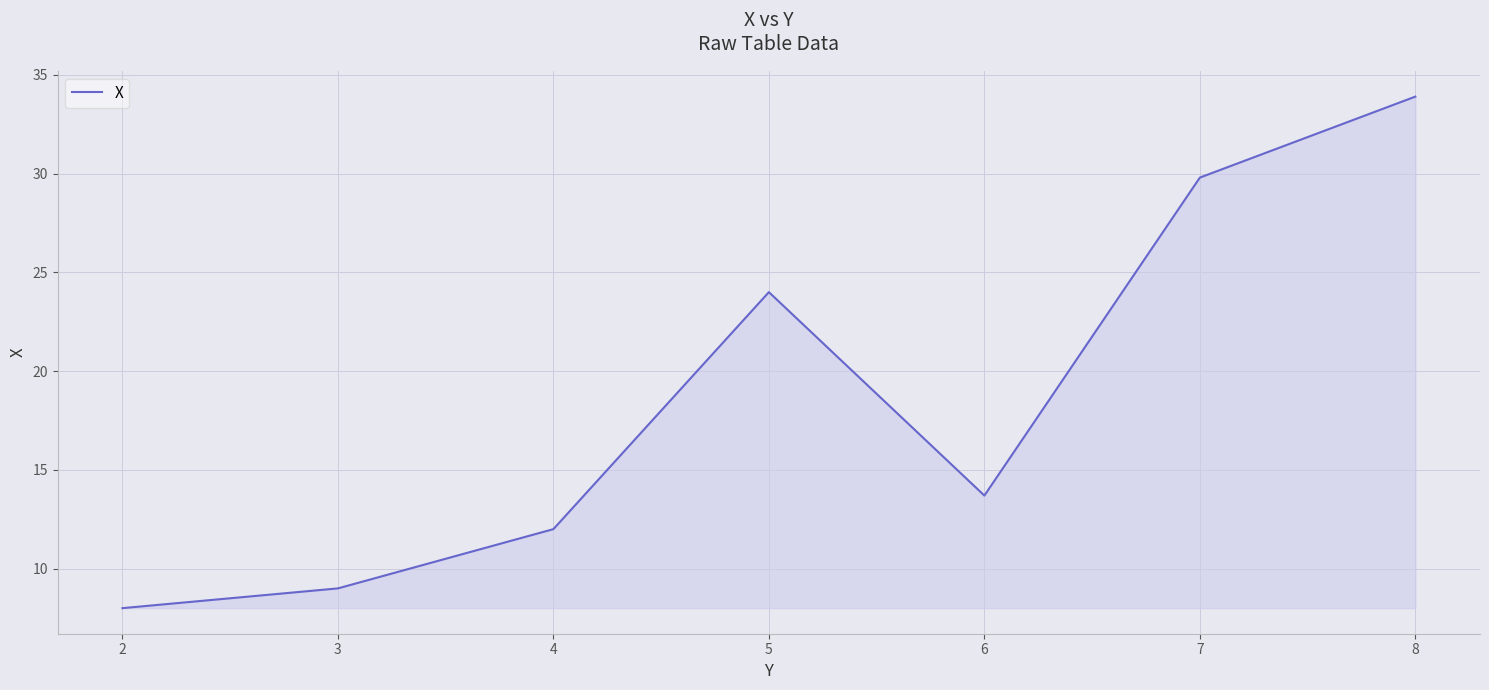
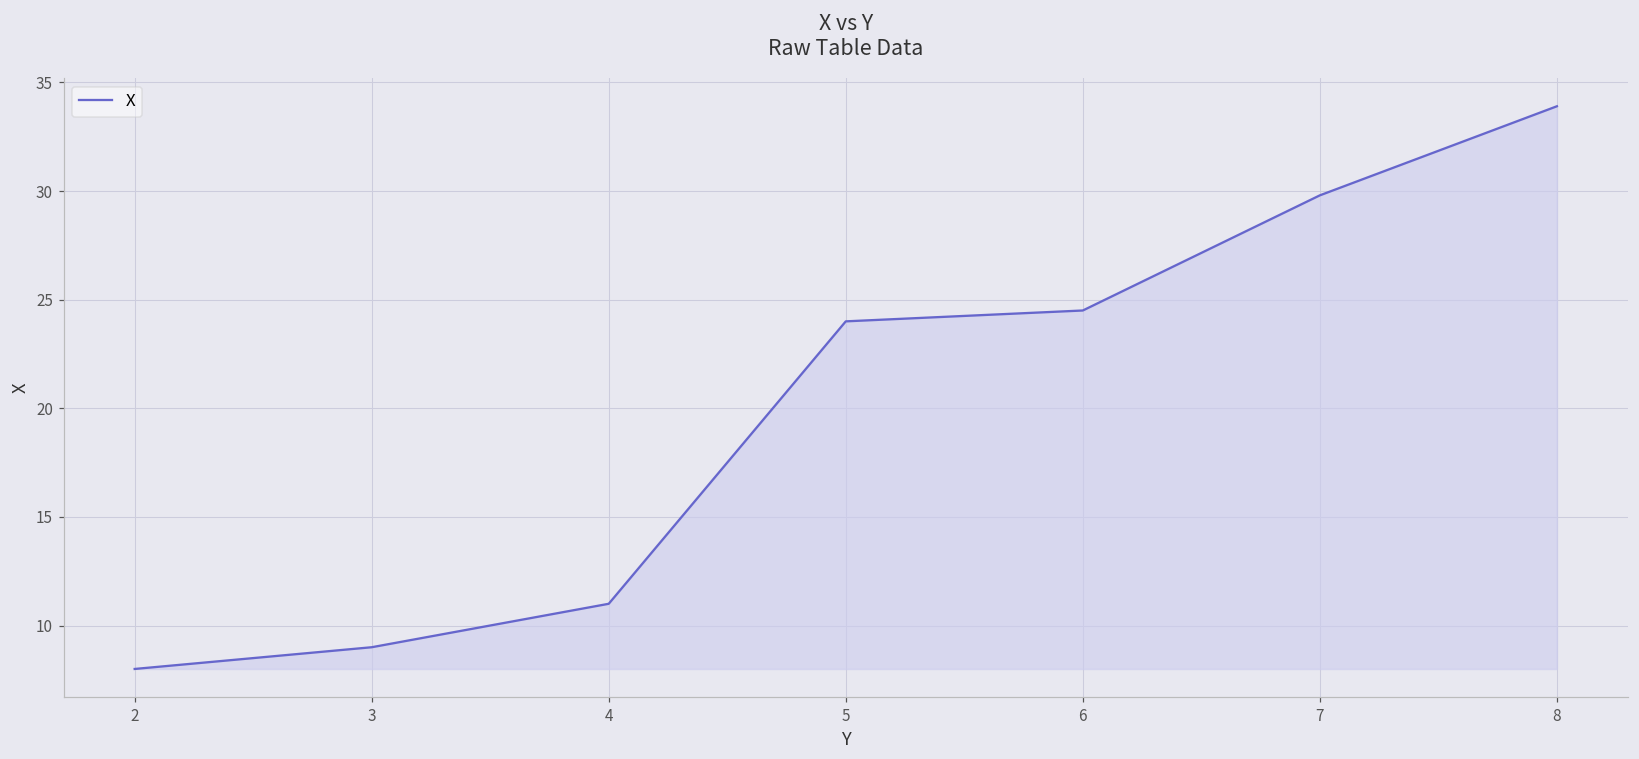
  {
    "2": 8.0,
    "3": 9.0,
-   "4": 12,
+   "4": 11,
    "5": 24.0,
-   "6": 13.7,
+   "6": 24.5,
    "7": 29.8,
    "8": 33.9
  }
